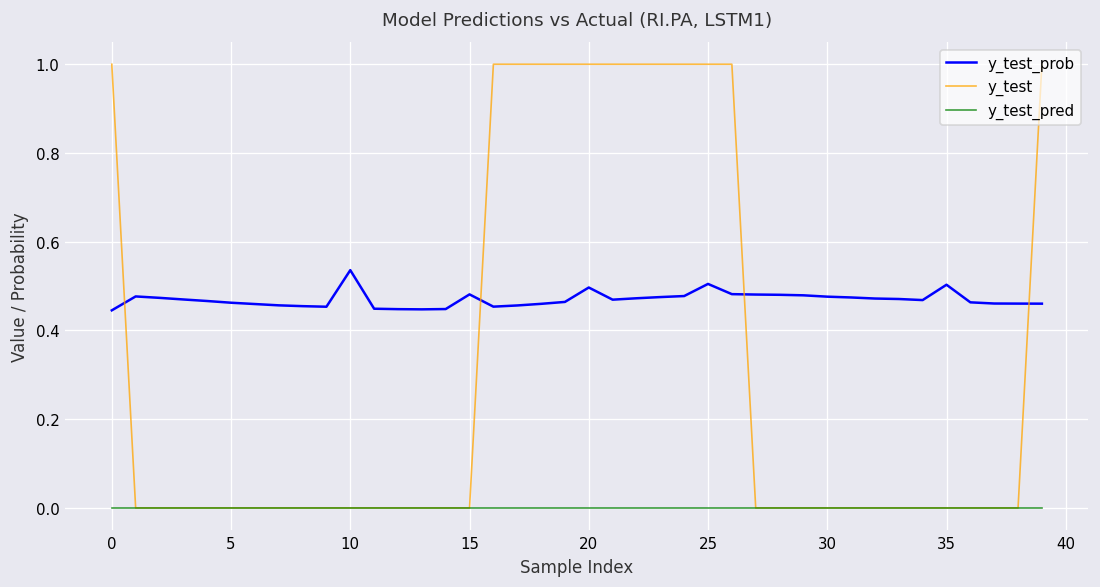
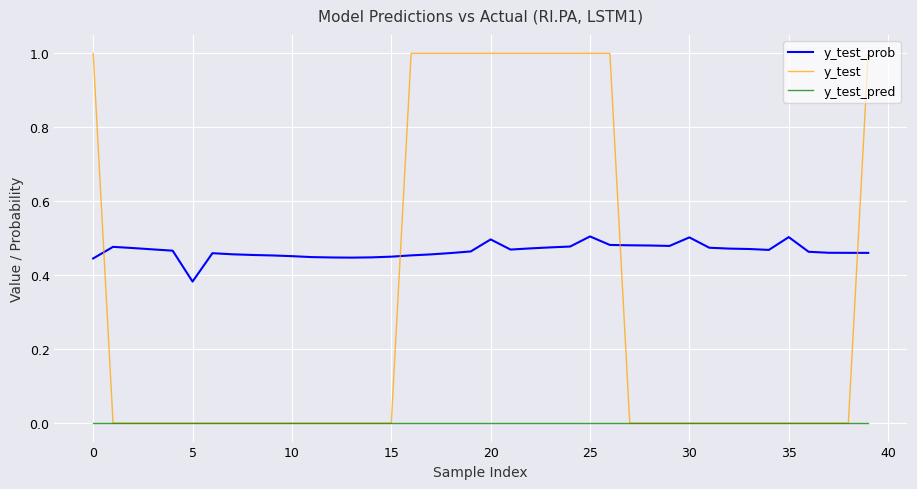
  {
    "y_test_prob": {
      "0": 0.45,
-     "5": 0.46,
-     "10": 0.54,
-     "15": 0.48,
+     "5": 0.38,
+     "10": 0.45,
+     "15": 0.45,
      "20": 0.50,
      "25": 0.50,
-     "30": 0.48,
+     "30": 0.50,
      "35": 0.50
    },
    "y_test": {
      "0": 1.00,
      "20": 1.00,
      "25": 1.00
    },
    "y_test_pred": {
      "0": 0.00,
      "20": 0.00,
      "25": 0.00
    }
  }
